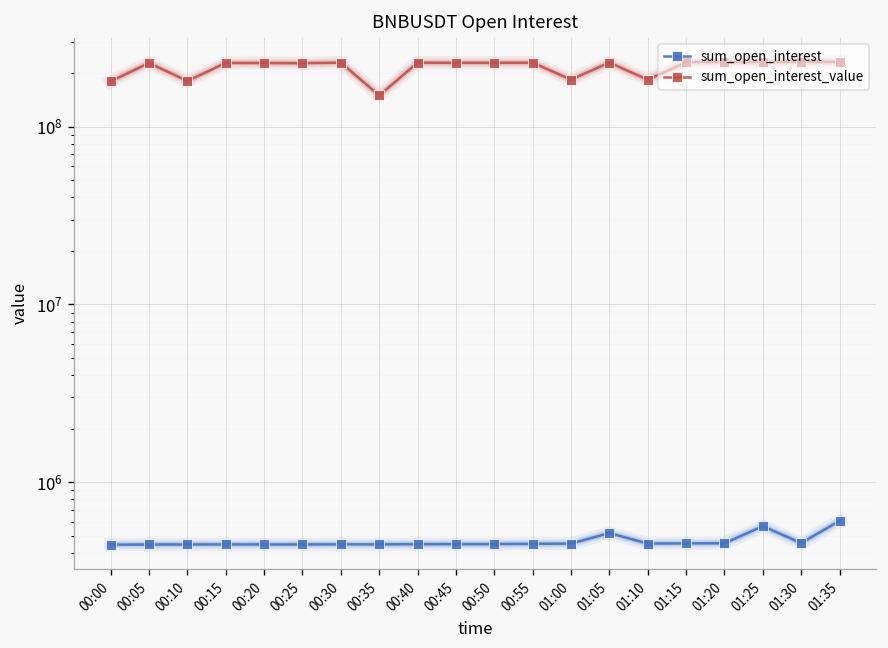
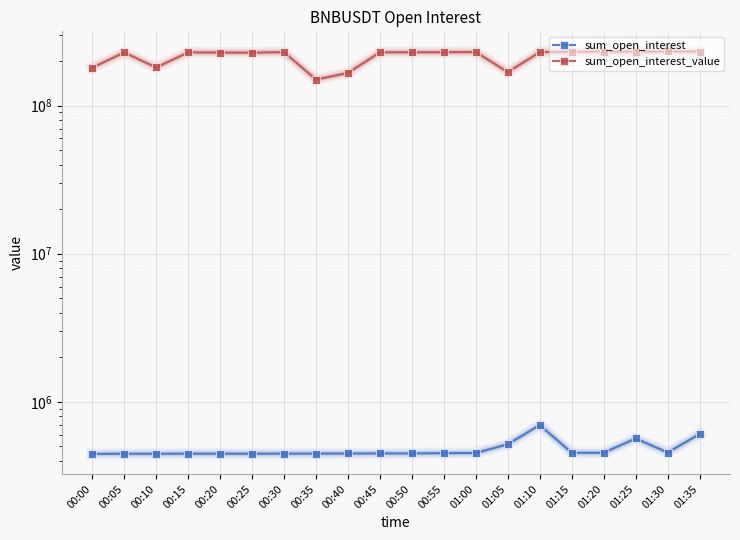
  {
    "sum_open_interest": {
      "00:00": 450000,
      "00:05": 450000,
      "00:10": 450000,
      "00:15": 450000,
      "00:20": 450000,
      "00:25": 450000,
      "00:30": 450000,
      "00:35": 450000,
      "00:40": 450000,
      "00:45": 450000,
      "00:50": 450000,
      "00:55": 450000,
      "01:00": 450000,
      "01:05": 520000,
-     "01:10": 450000,
+     "01:10": 700000,
      "01:15": 450000,
      "01:20": 450000,
      "01:25": 570000,
      "01:30": 450000,
      "01:35": 610000
    },
    "sum_open_interest_value": {
      "00:00": 180000000,
      "00:05": 230000000,
      "00:10": 180000000,
      "00:15": 230000000,
      "00:20": 230000000,
      "00:25": 230000000,
      "00:30": 230000000,
      "00:35": 150000000,
-     "00:40": 230000000,
+     "00:40": 170000000,
      "00:45": 230000000,
      "00:50": 230000000,
      "00:55": 230000000,
-     "01:00": 180000000,
-     "01:05": 230000000,
-     "01:10": 180000000
+     "01:00": 230000000,
+     "01:05": 170000000,
+     "01:10": 230000000
    }
  }
